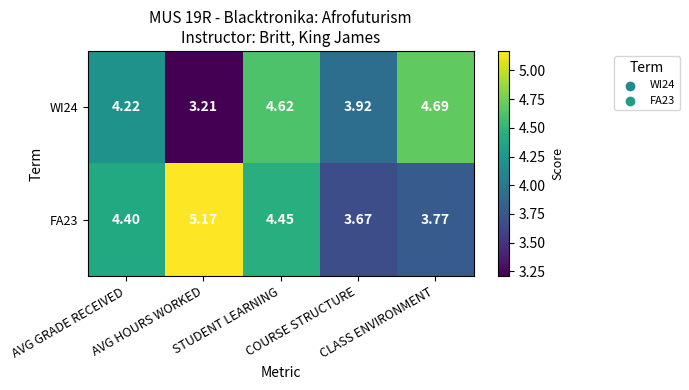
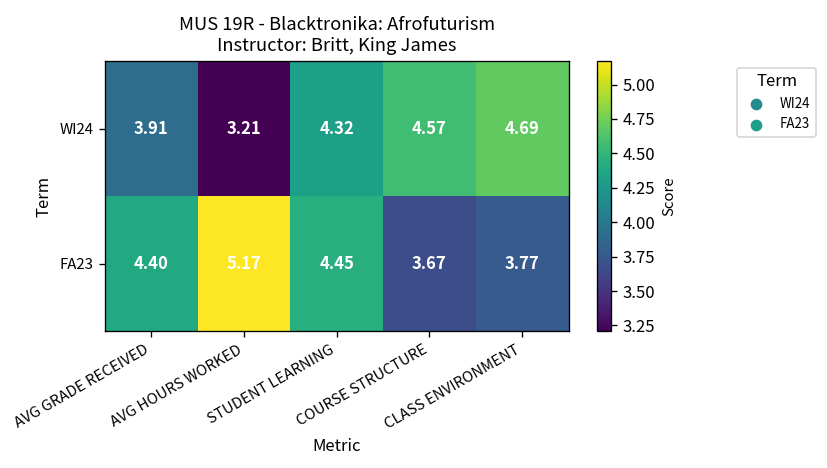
  {
    "WI24": {
-     "AVG GRADE RECEIVED": 4.22,
+     "AVG GRADE RECEIVED": 3.91,
      "AVG HOURS WORKED": 3.21,
-     "STUDENT LEARNING": 4.62,
-     "COURSE STRUCTURE": 3.92,
+     "STUDENT LEARNING": 4.32,
+     "COURSE STRUCTURE": 4.57,
      "CLASS ENVIRONMENT": 4.69
    },
    "FA23": {
      "AVG GRADE RECEIVED": 4.40,
      "AVG HOURS WORKED": 5.17,
      "STUDENT LEARNING": 4.45,
      "COURSE STRUCTURE": 3.67,
      "CLASS ENVIRONMENT": 3.77
    }
  }
